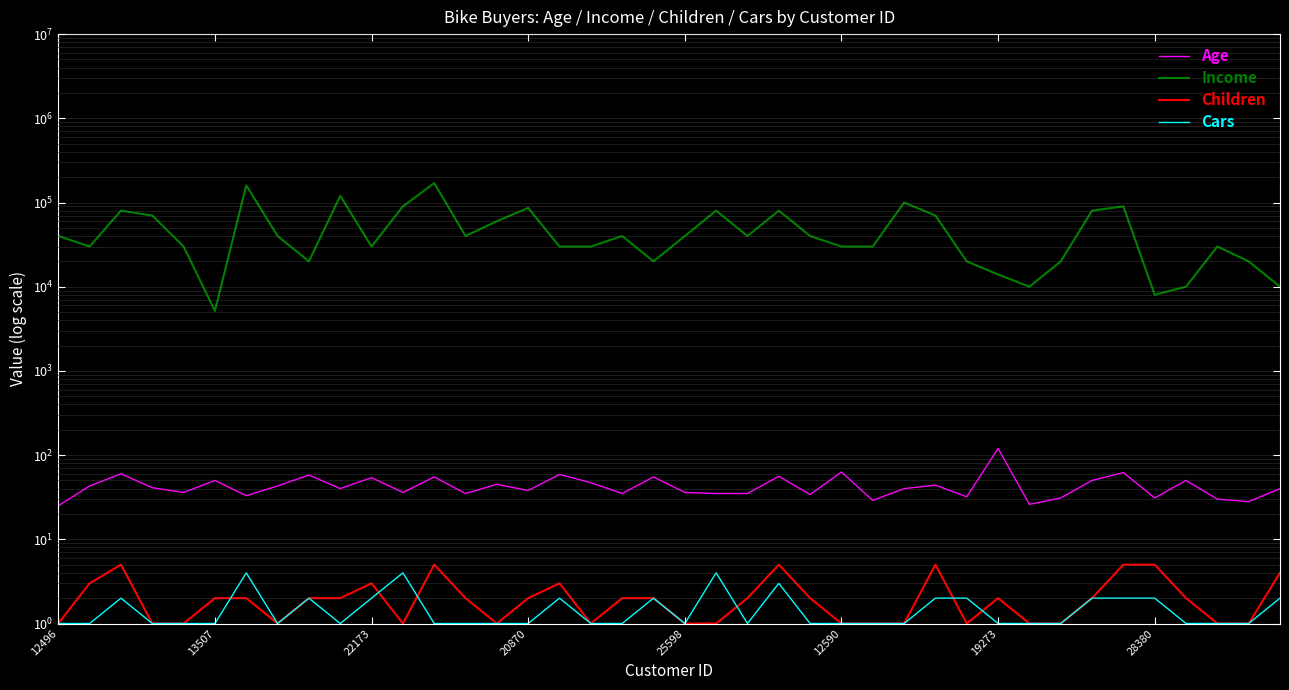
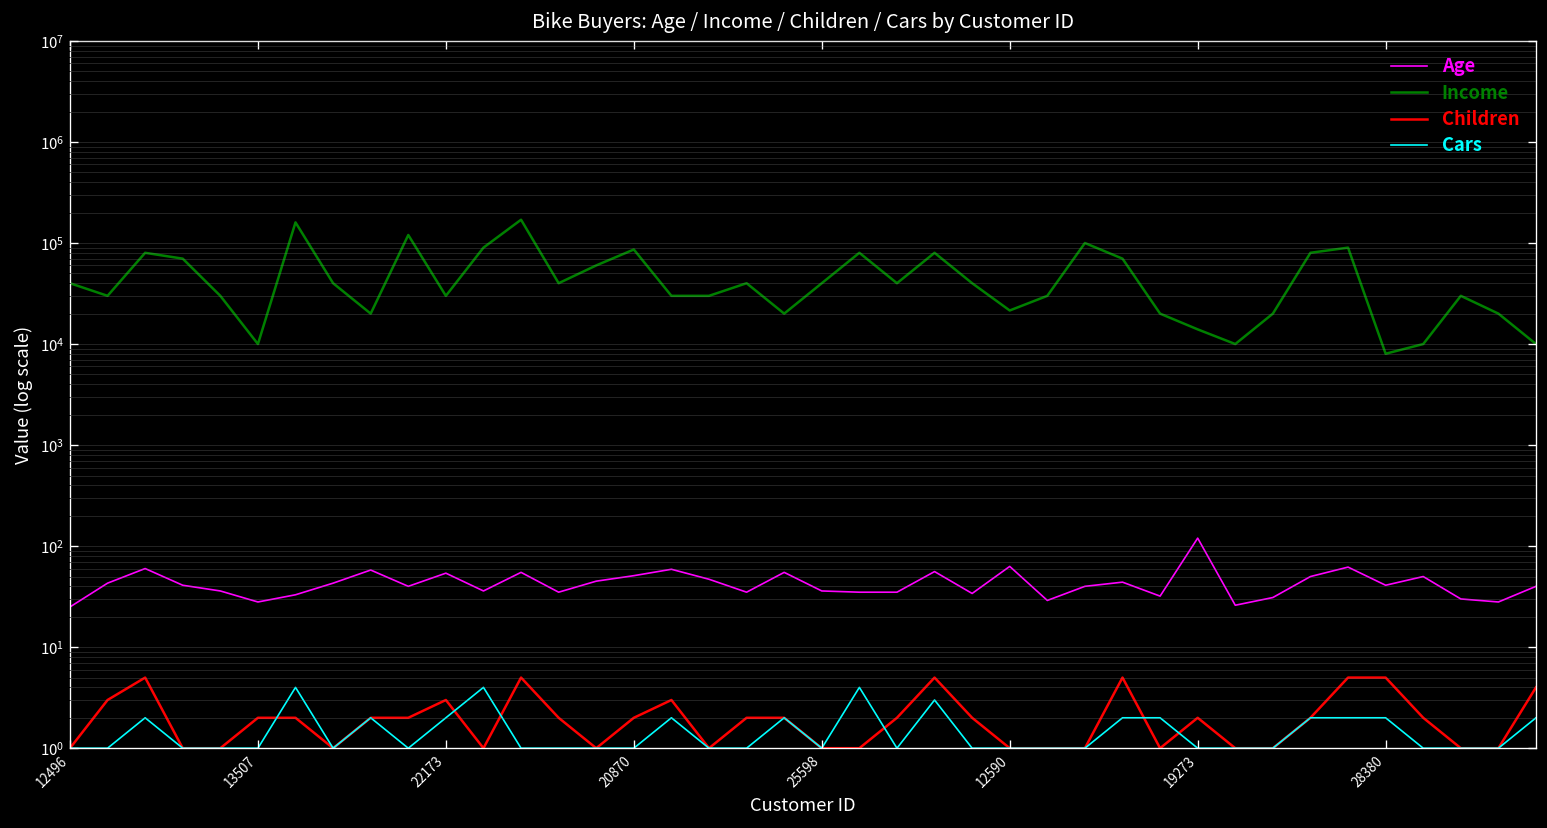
  {
    "Age": {
      "12496": 25,
-     "13507": 50,
+     "13507": 28,
      "22173": 50,
-     "20870": 40,
+     "20870": 50,
      "25598": 36,
      "12590": 60,
      "19273": 120,
-     "28380": 31
+     "28380": 40
    },
    "Income": {
      "12496": 40000,
-     "13507": 5000,
+     "13507": 10000,
      "22173": 30000,
      "20870": 90000,
      "25598": 40000,
-     "12590": 30000,
+     "12590": 21000,
      "19273": 14000,
      "28380": 8000
    },
    "Children": {
      "13507": 2,
      "22173": 3,
      "20870": 2,
      "19273": 2,
      "28380": 5
    },
    "Cars": {
      "13507": 1,
      "22173": 2,
      "20870": 1,
      "19273": 1,
      "28380": 2
    }
  }
